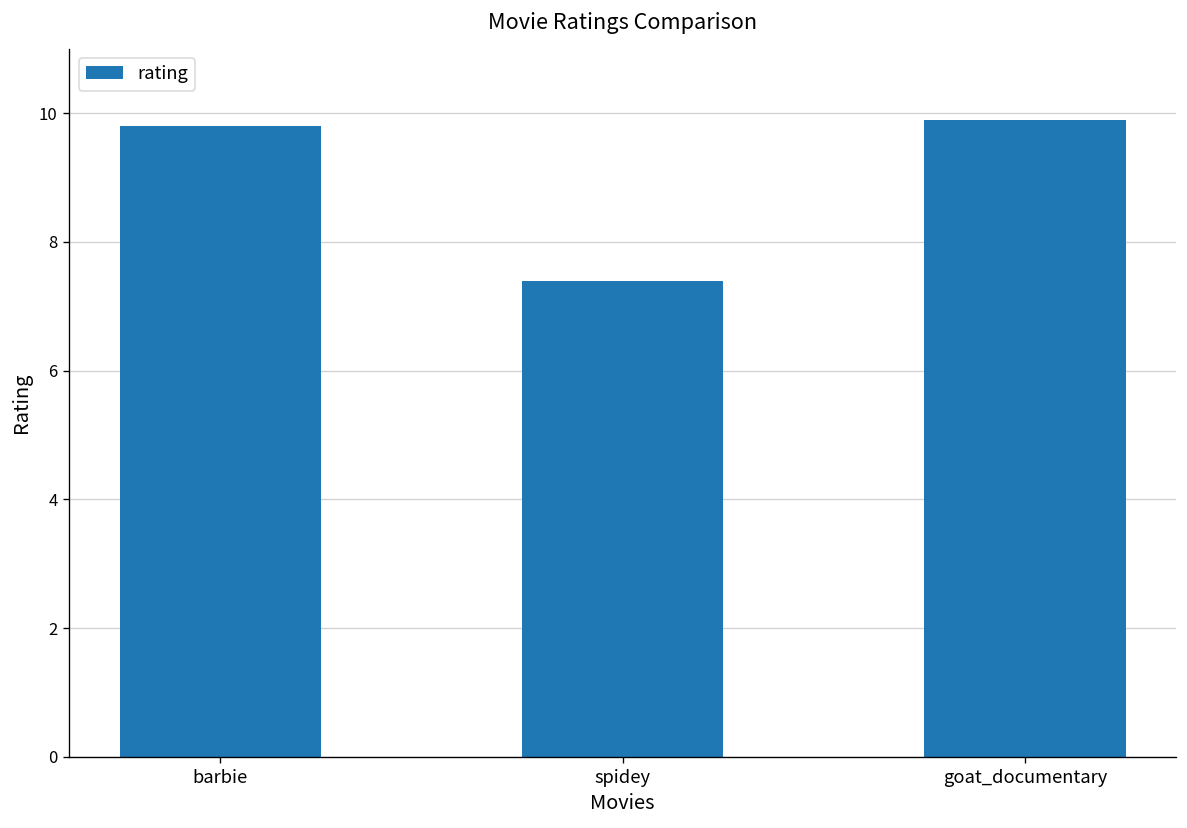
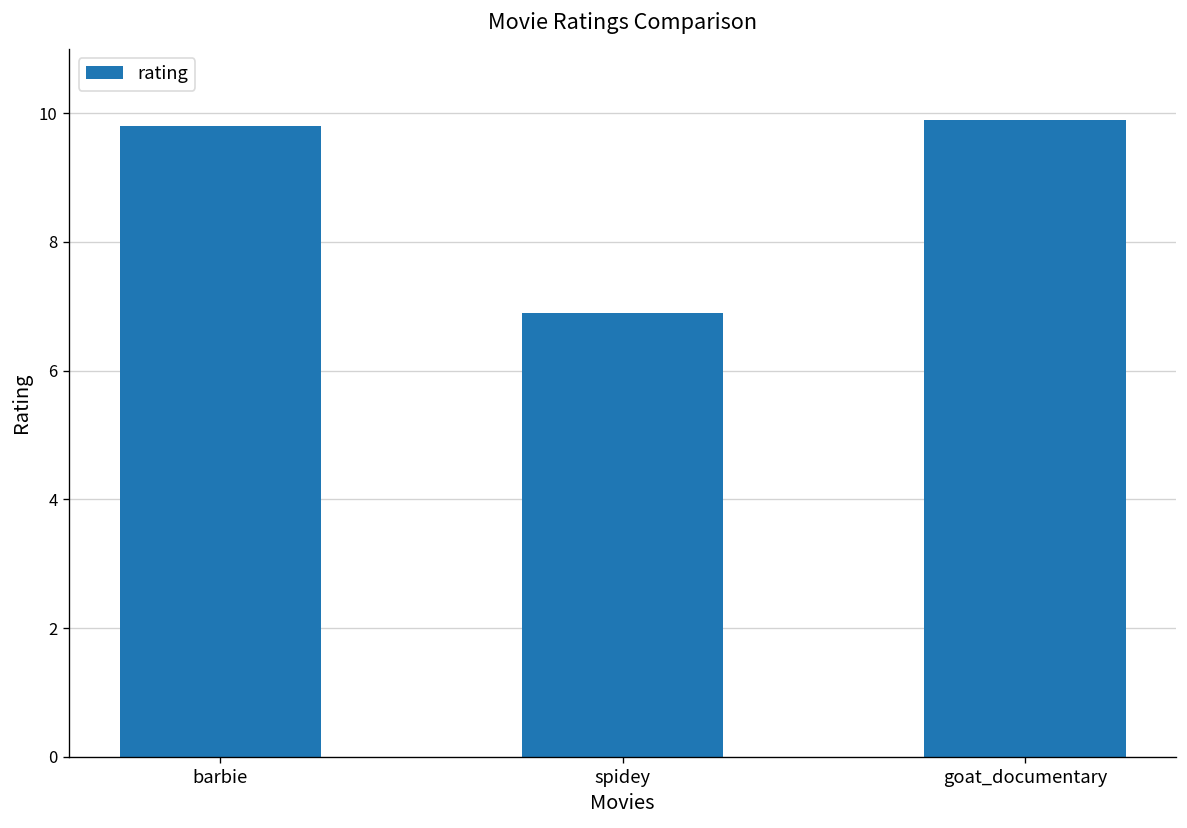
  {
    "barbie": 9.8,
-   "spidey": 7.4,
+   "spidey": 6.9,
    "goat_documentary": 9.9
  }
